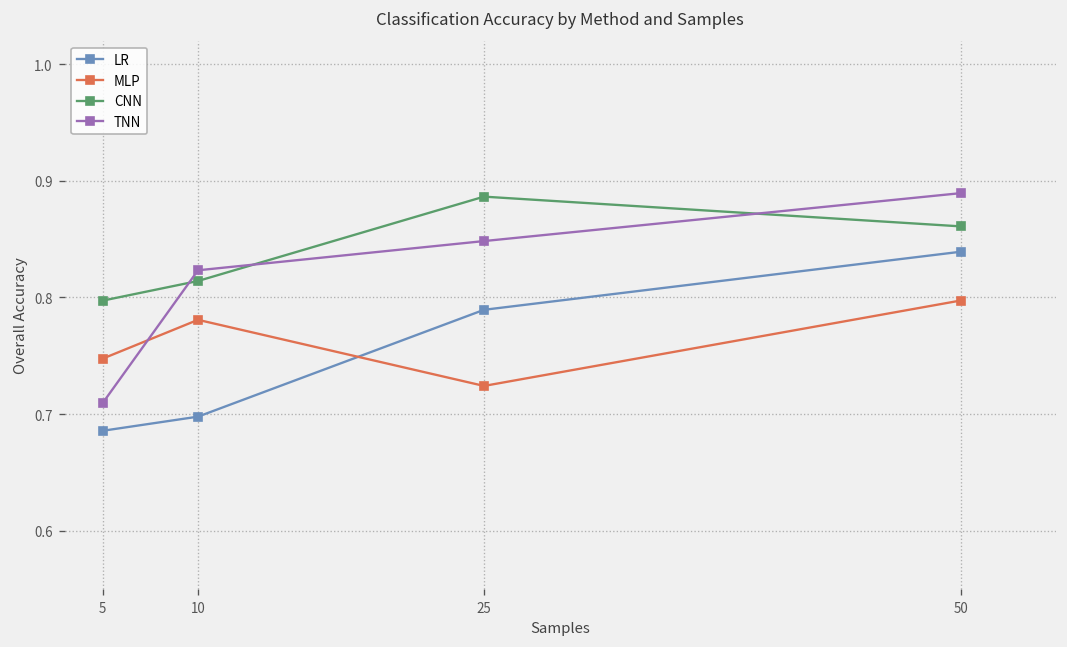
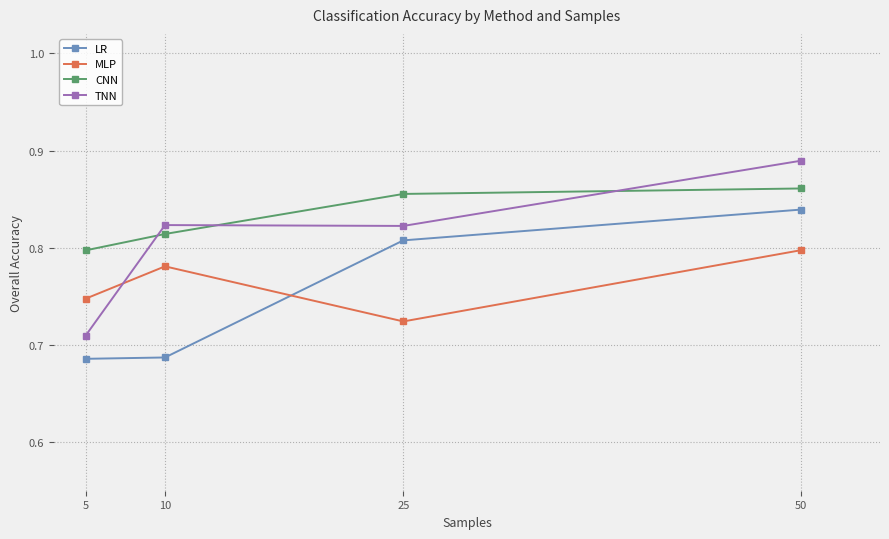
  {
    "LR": {
      "5": 0.69,
-     "10": 0.70,
-     "25": 0.79,
+     "10": 0.69,
+     "25": 0.81,
      "50": 0.84
    },
    "MLP": {
      "5": 0.75,
      "10": 0.78,
      "25": 0.72,
      "50": 0.80
    },
    "CNN": {
      "5": 0.80,
      "10": 0.81,
-     "25": 0.89,
+     "25": 0.86,
      "50": 0.86
    },
    "TNN": {
      "5": 0.71,
      "10": 0.82,
-     "25": 0.85,
+     "25": 0.82,
      "50": 0.89
    }
  }
